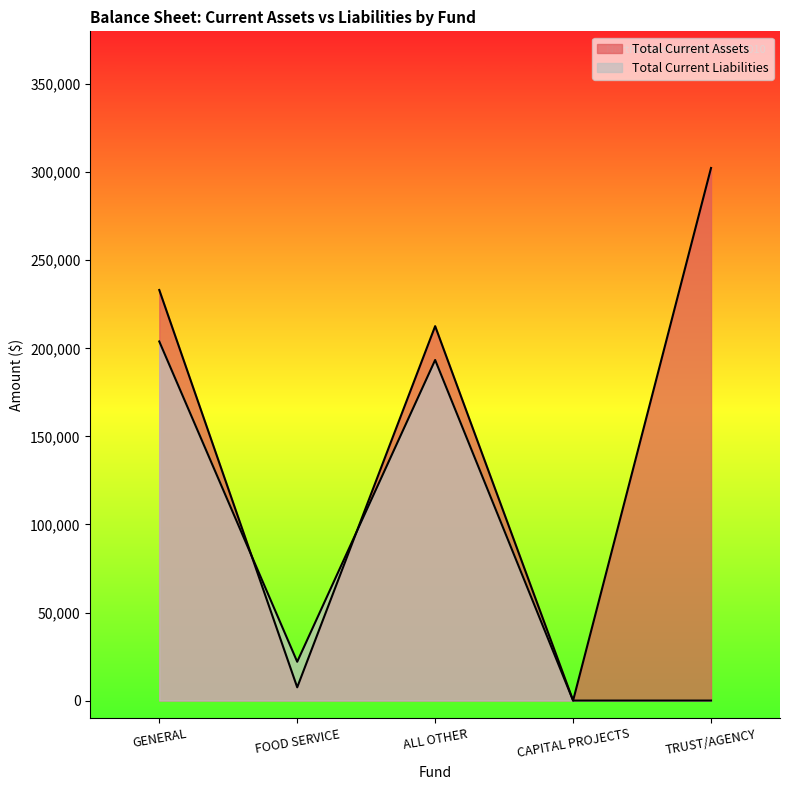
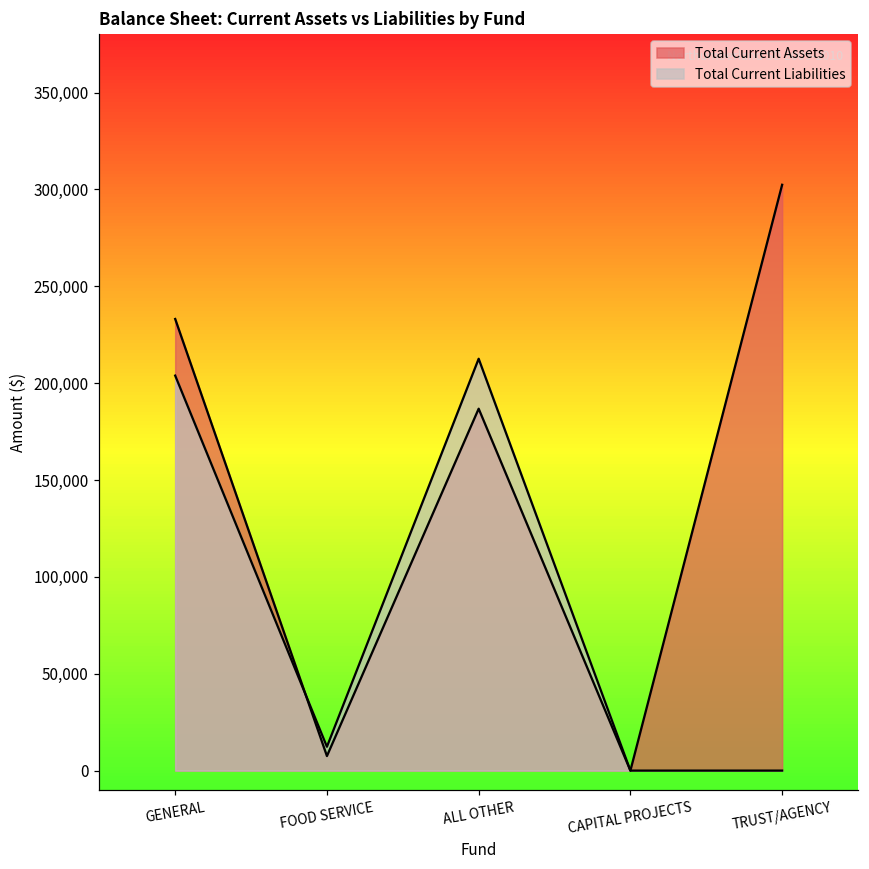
  {
    "Total Current Assets": {
      "GENERAL": "233,000",
      "FOOD SERVICE": "8,000",
-     "ALL OTHER": "213,000",
+     "ALL OTHER": "187,000",
      "TRUST/AGENCY": "302,000"
    },
    "Total Current Liabilities": {
      "GENERAL": "204,000",
-     "FOOD SERVICE": "22,000",
-     "ALL OTHER": "193,000",
+     "FOOD SERVICE": "12,000",
+     "ALL OTHER": "213,000",
      "TRUST/AGENCY": "0"
    }
  }
